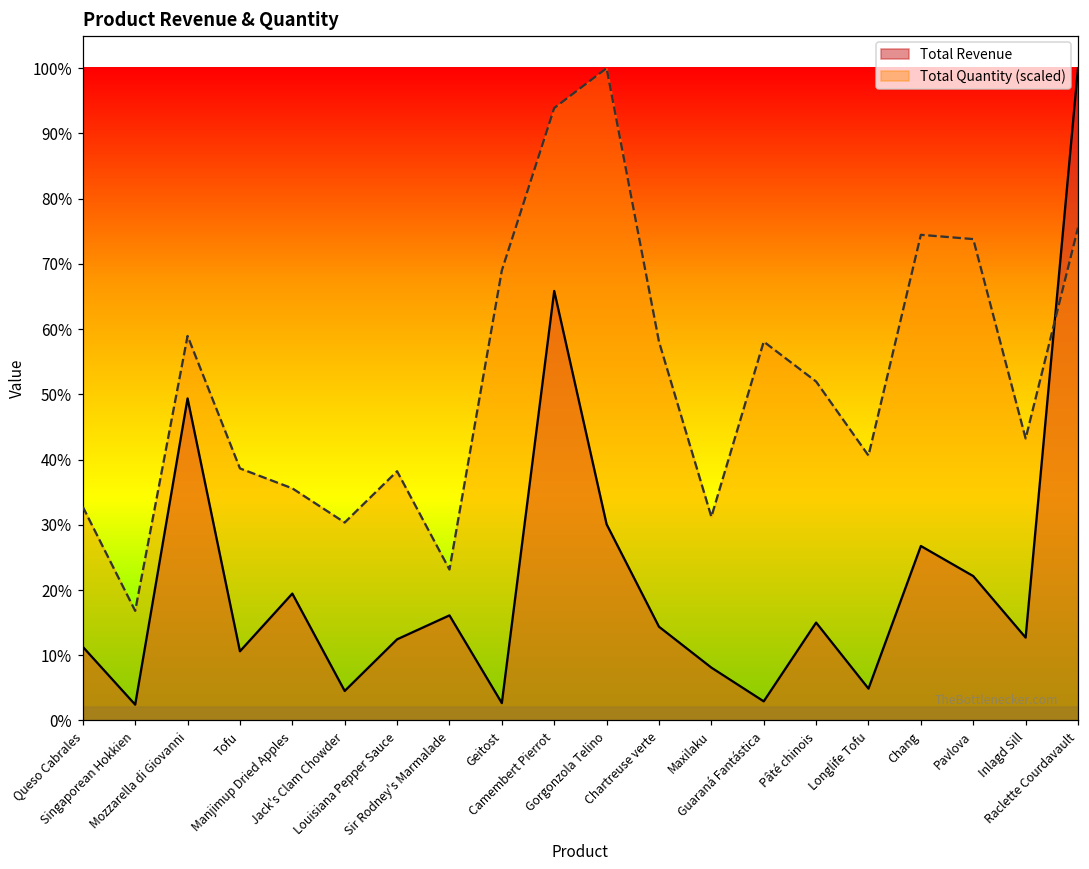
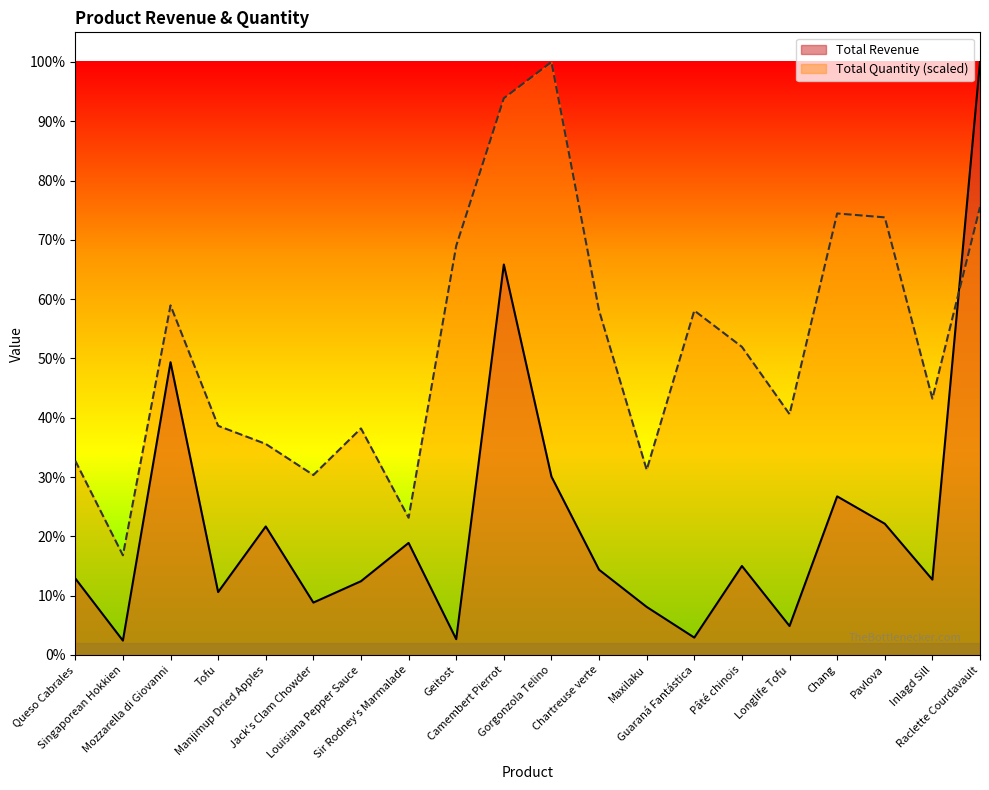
  {
    "Total Revenue": {
-     "Queso Cabrales": "11%",
+     "Queso Cabrales": "13%",
      "Singaporean Hokkien": "2%",
      "Mozzarella di Giovanni": "49%",
      "Tofu": "11%",
-     "Manjimup Dried Apples": "19%",
-     "Jack's Clam Chowder": "5%",
+     "Manjimup Dried Apples": "22%",
+     "Jack's Clam Chowder": "9%",
      "Louisiana Pepper Sauce": "12%",
-     "Sir Rodney's Marmalade": "16%",
+     "Sir Rodney's Marmalade": "19%",
      "Geitost": "3%",
      "Camembert Pierrot": "66%",
      "Gorgonzola Telino": "30%",
      "Chartreuse verte": "14%",
      "Maxilaku": "8%",
      "Guaraná Fantástica": "3%",
      "Pâté chinois": "15%",
      "Longlife Tofu": "5%",
      "Chang": "27%",
      "Pavlova": "22%",
      "Inlagd Sill": "13%",
      "Raclette Courdavault": "100%"
    },
    "Total Quantity (scaled)": {
      "Queso Cabrales": "33%",
      "Singaporean Hokkien": "17%",
      "Mozzarella di Giovanni": "59%",
      "Tofu": "39%",
      "Manjimup Dried Apples": "36%",
      "Jack's Clam Chowder": "30%",
      "Louisiana Pepper Sauce": "38%",
      "Sir Rodney's Marmalade": "23%",
      "Geitost": "69%",
      "Camembert Pierrot": "94%",
      "Gorgonzola Telino": "100%",
      "Chartreuse verte": "58%",
      "Maxilaku": "31%",
      "Guaraná Fantástica": "58%",
      "Pâté chinois": "52%",
      "Longlife Tofu": "41%",
      "Chang": "74%",
      "Pavlova": "74%",
      "Inlagd Sill": "43%",
      "Raclette Courdavault": "76%"
    }
  }
